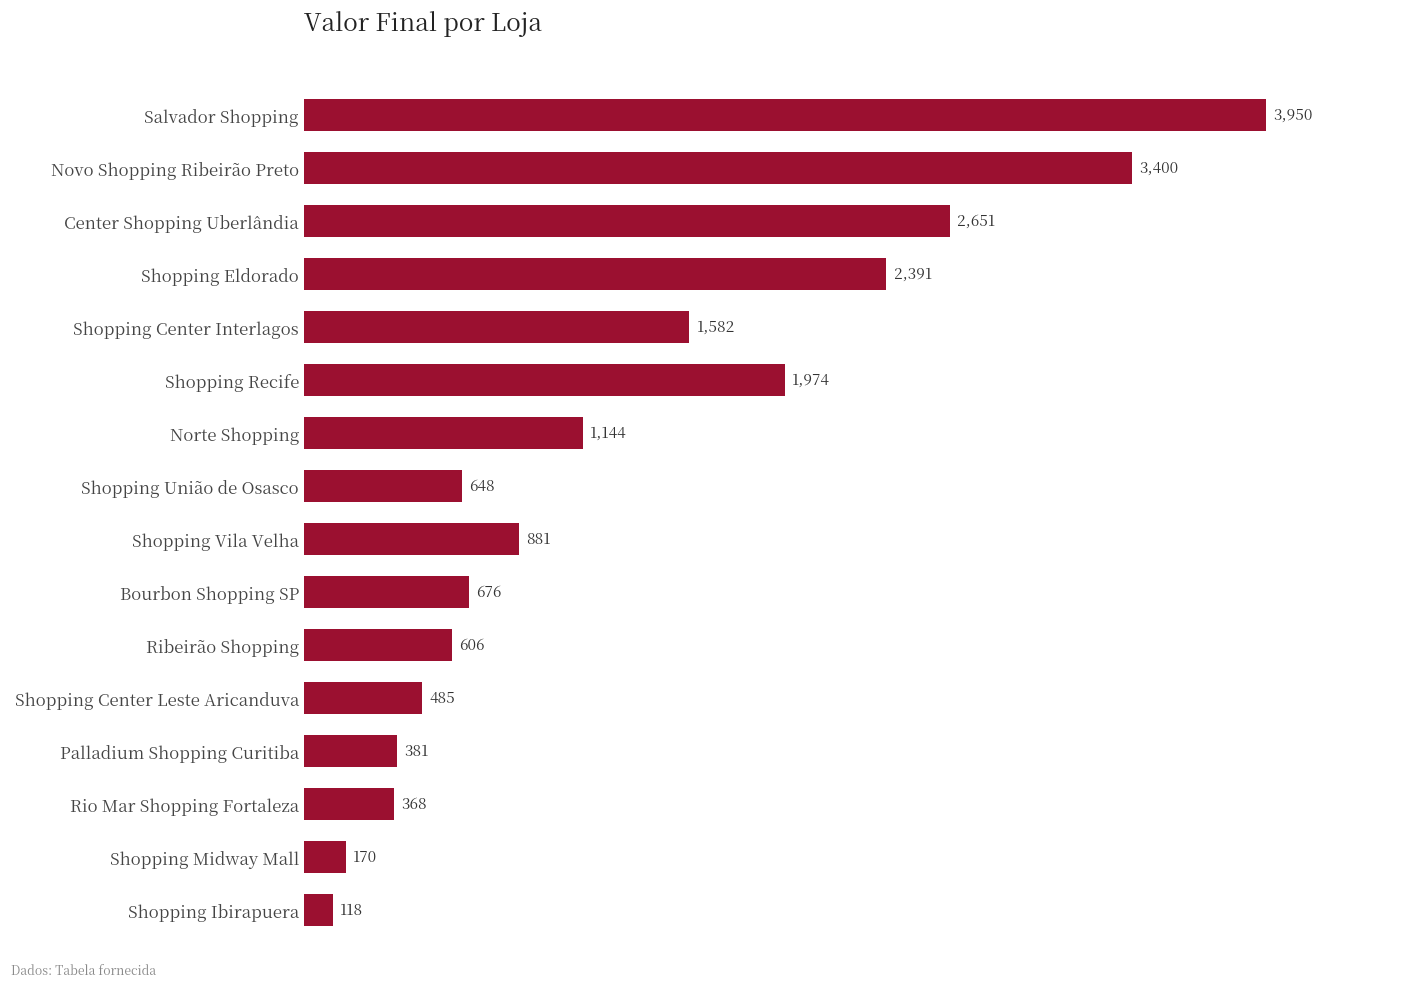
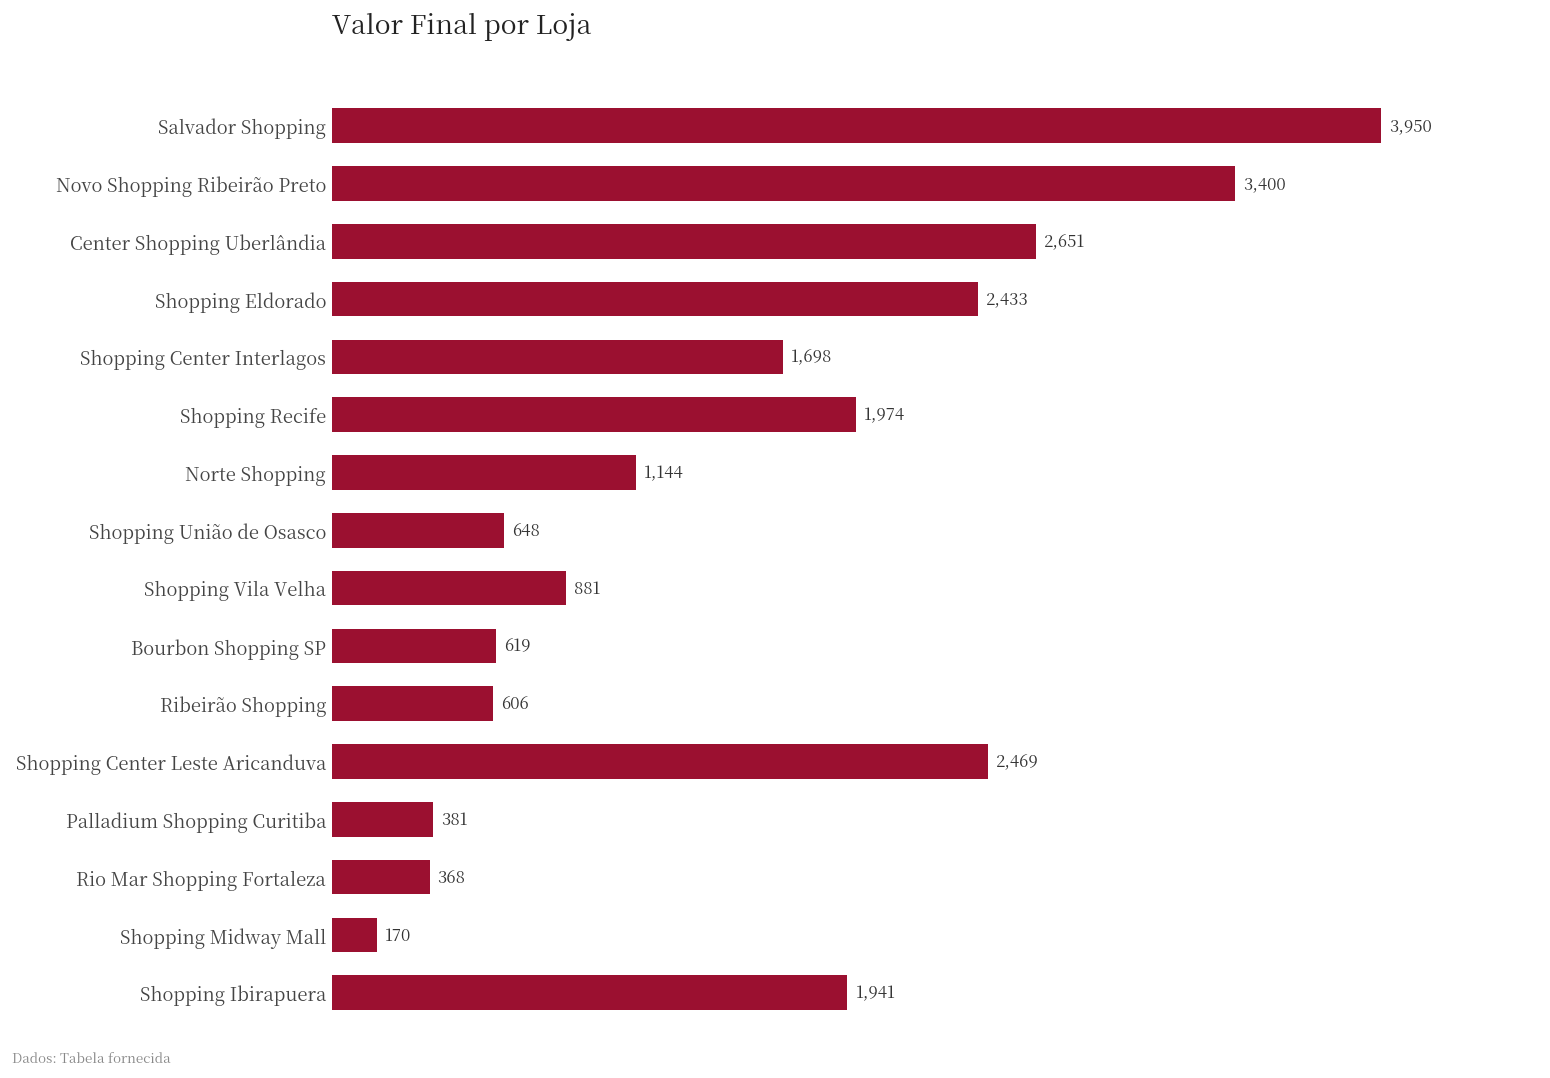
  {
    "Salvador Shopping": "3,950",
    "Novo Shopping Ribeirão Preto": "3,400",
    "Center Shopping Uberlândia": "2,651",
-   "Shopping Eldorado": "2,391",
-   "Shopping Center Interlagos": "1,582",
+   "Shopping Eldorado": "2,433",
+   "Shopping Center Interlagos": "1,698",
    "Shopping Recife": "1,974",
    "Norte Shopping": "1,144",
    "Shopping União de Osasco": "648",
    "Shopping Vila Velha": "881",
-   "Bourbon Shopping SP": "676",
+   "Bourbon Shopping SP": "619",
    "Ribeirão Shopping": "606",
-   "Shopping Center Leste Aricanduva": "485",
+   "Shopping Center Leste Aricanduva": "2,469",
    "Palladium Shopping Curitiba": "381",
    "Rio Mar Shopping Fortaleza": "368",
    "Shopping Midway Mall": "170",
-   "Shopping Ibirapuera": "118"
+   "Shopping Ibirapuera": "1,941"
  }
